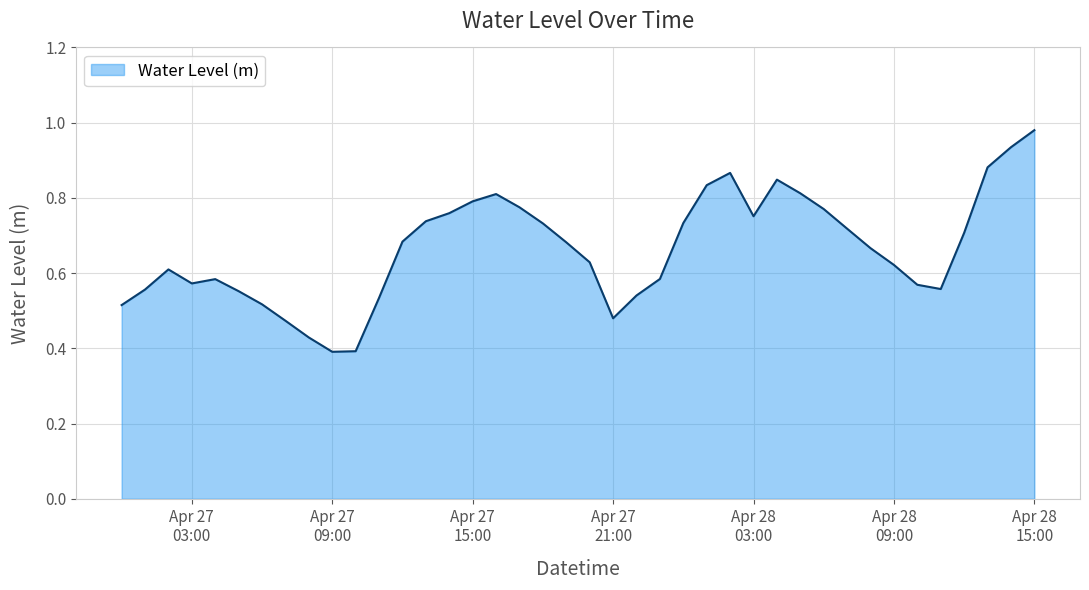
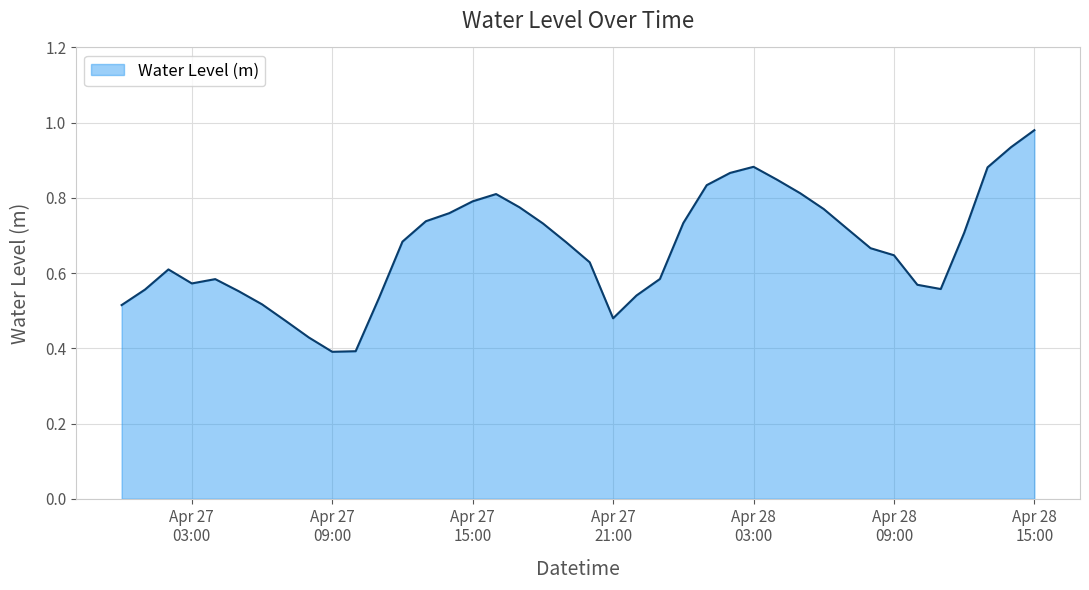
  {
    "Apr 27 03:00": 0.57,
    "Apr 27 09:00": 0.39,
    "Apr 27 15:00": 0.79,
    "Apr 27 21:00": 0.48,
-   "Apr 28 03:00": 0.75,
-   "Apr 28 09:00": 0.62,
+   "Apr 28 03:00": 0.88,
+   "Apr 28 09:00": 0.65,
    "Apr 28 15:00": 0.98
  }
